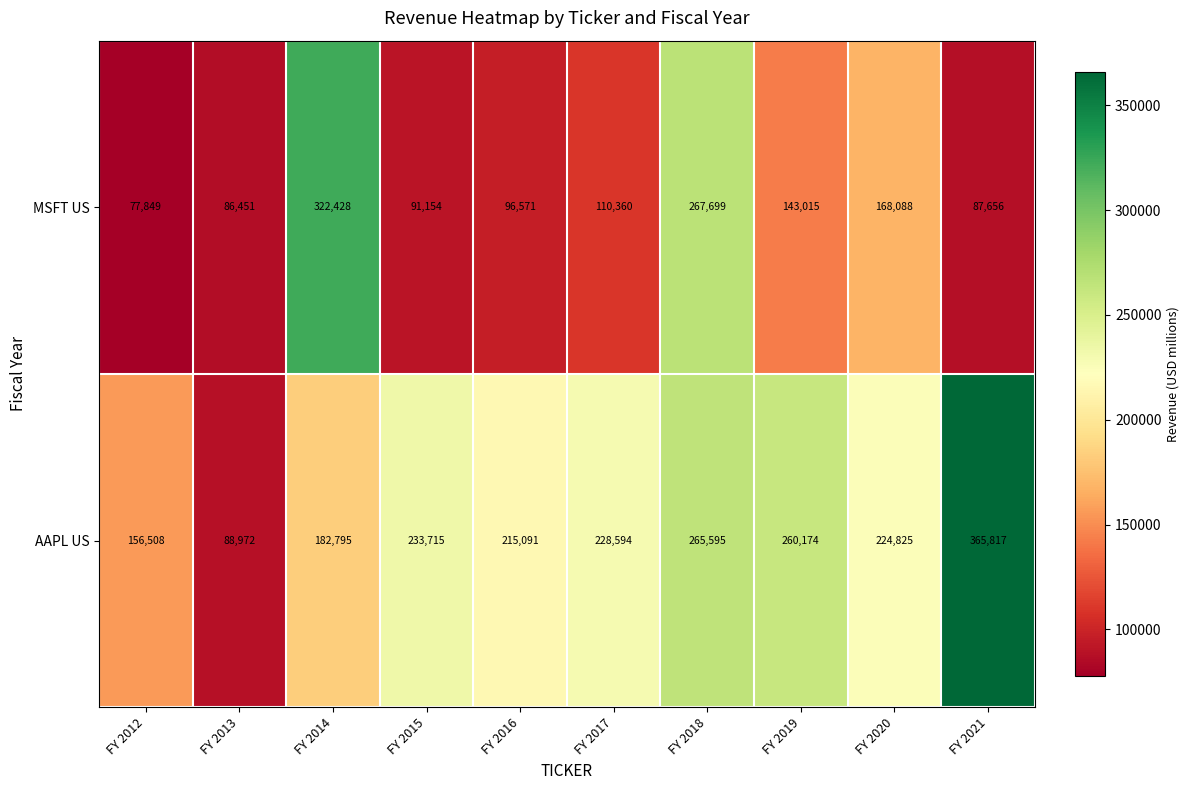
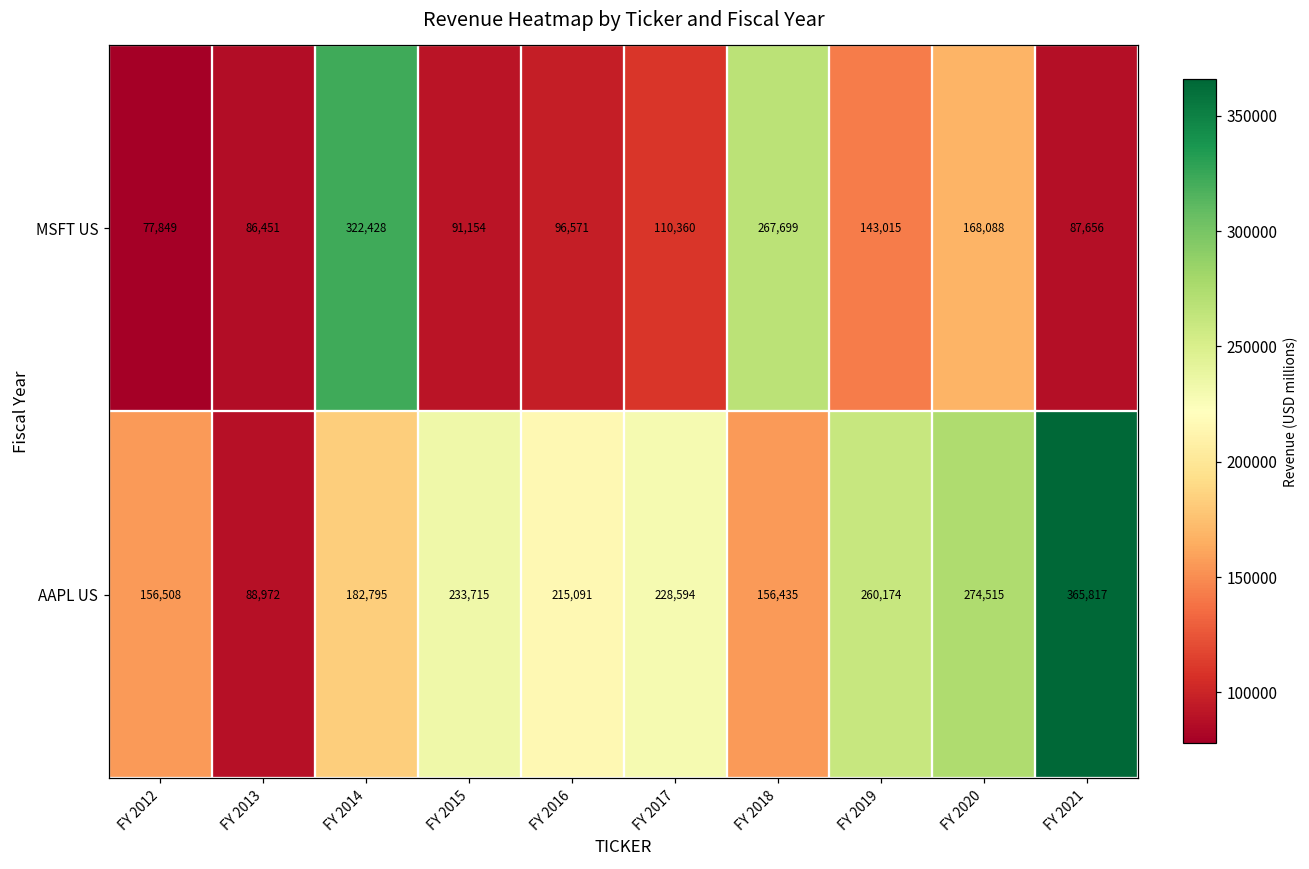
  {
    "MSFT US": {
      "FY 2012": "77,849",
      "FY 2013": "86,451",
      "FY 2014": "322,428",
      "FY 2015": "91,154",
      "FY 2016": "96,571",
      "FY 2017": "110,360",
      "FY 2018": "267,699",
      "FY 2019": "143,015",
      "FY 2020": "168,088",
      "FY 2021": "87,656"
    },
    "AAPL US": {
      "FY 2012": "156,508",
      "FY 2013": "88,972",
      "FY 2014": "182,795",
      "FY 2015": "233,715",
      "FY 2016": "215,091",
      "FY 2017": "228,594",
-     "FY 2018": "265,595",
+     "FY 2018": "156,435",
      "FY 2019": "260,174",
-     "FY 2020": "224,825",
+     "FY 2020": "274,515",
      "FY 2021": "365,817"
    }
  }
